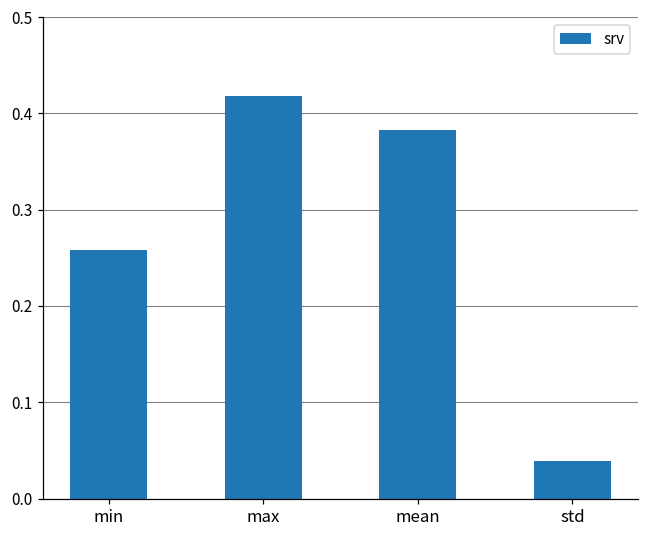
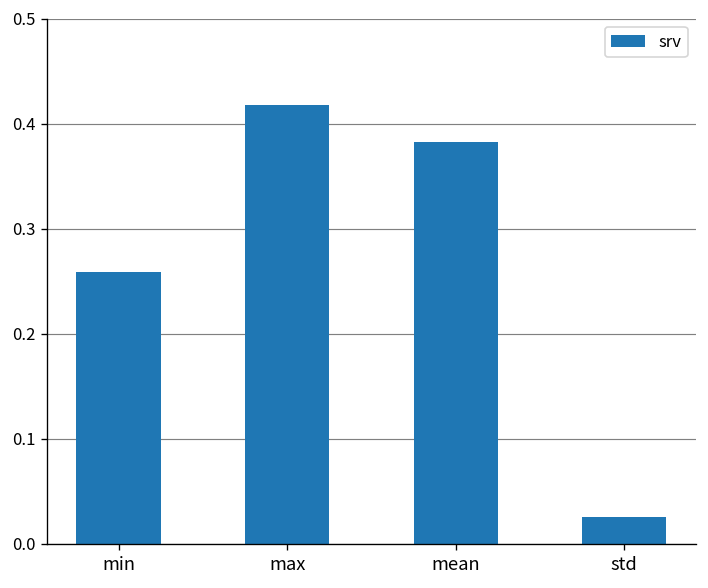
  {
    "min": 0.26,
    "max": 0.42,
    "mean": 0.38,
-   "std": 0.04
+   "std": 0.03
  }
